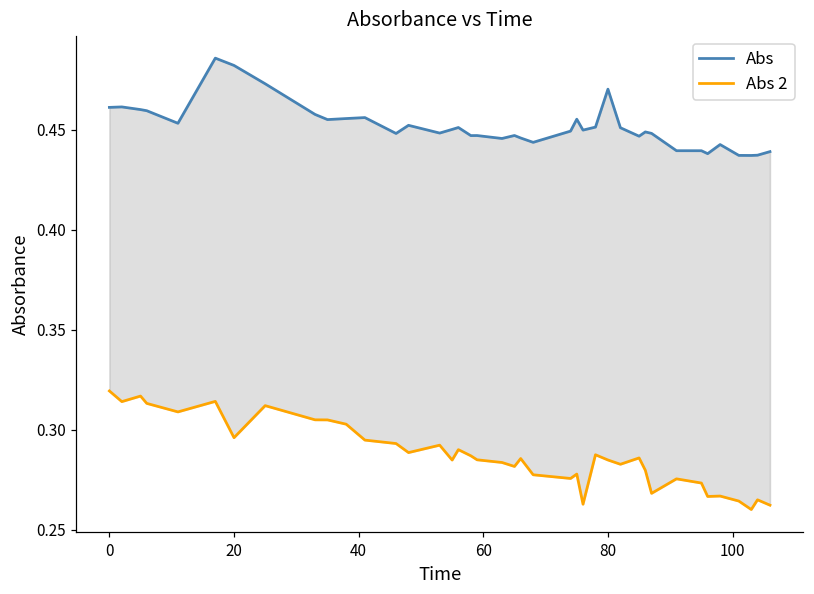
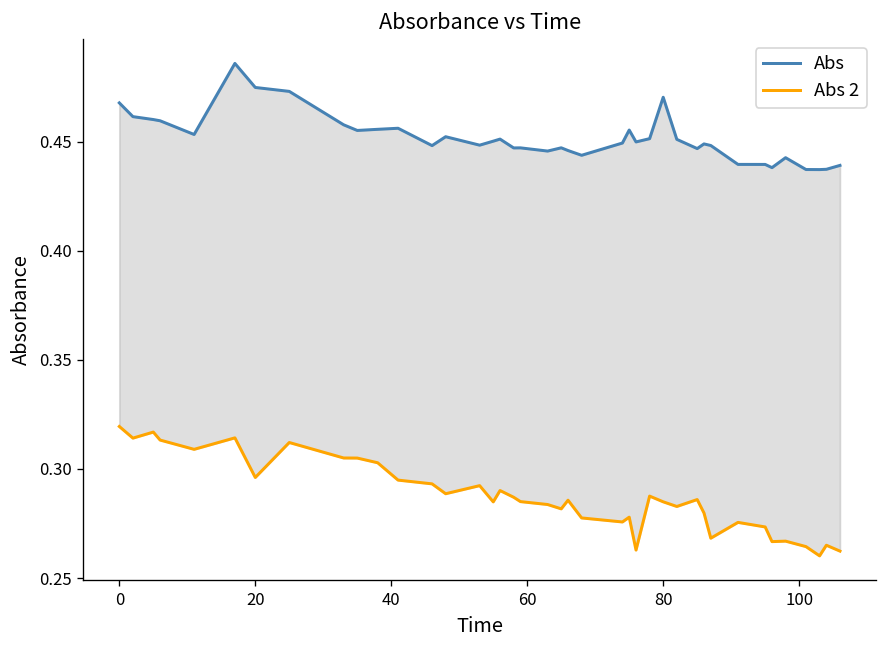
  {
    "Abs": {
-     "0": 0.461,
-     "20": 0.482,
+     "0": 0.468,
+     "20": 0.475,
      "80": 0.470
    },
    "Abs 2": {
      "0": 0.319,
      "20": 0.296,
      "80": 0.285
    }
  }
